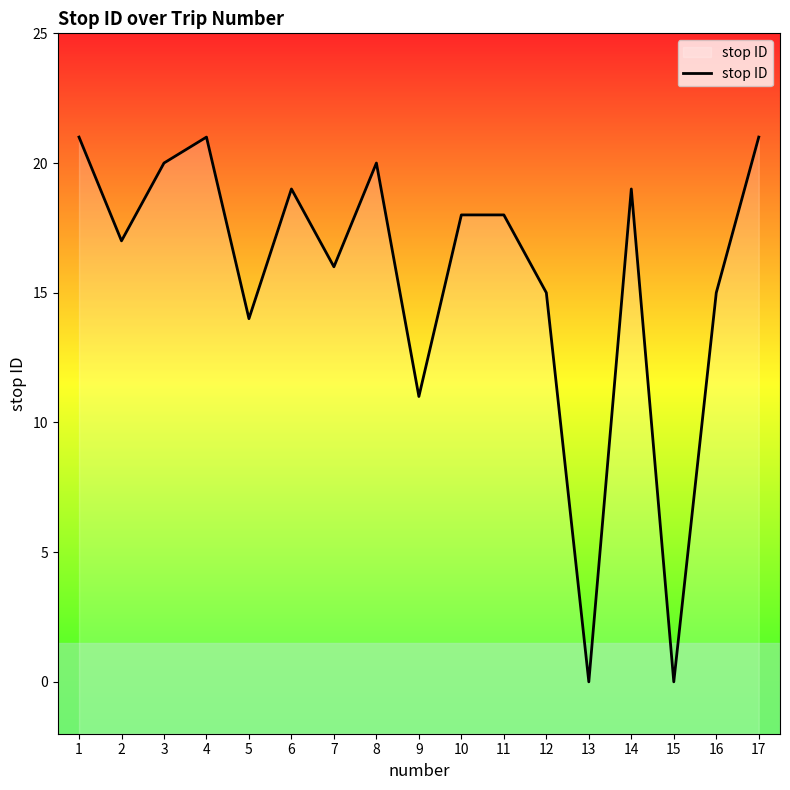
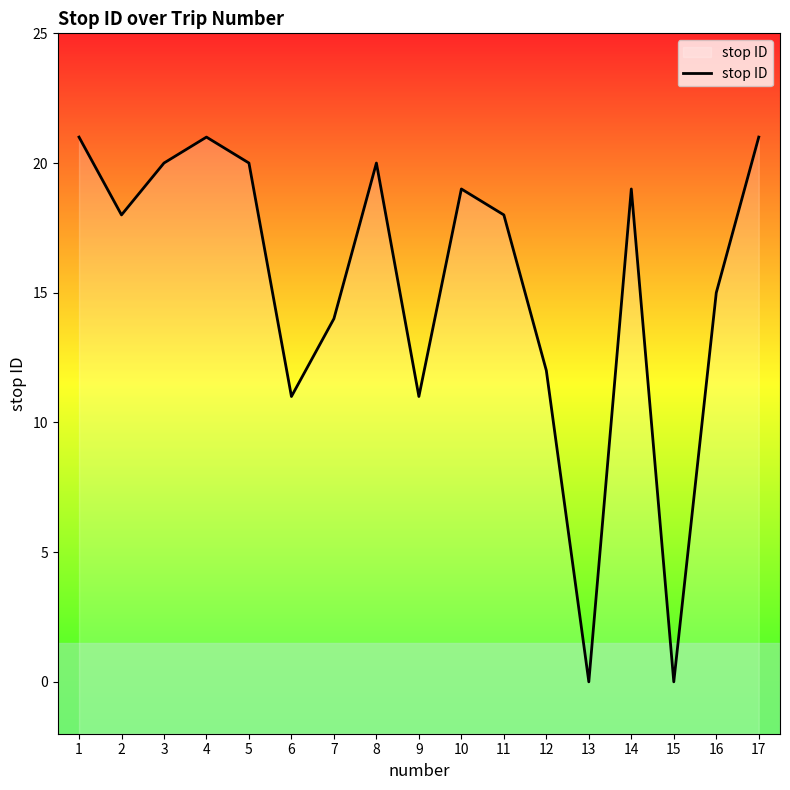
  {
    "1": 21,
-   "2": 17,
+   "2": 18,
    "3": 20,
    "4": 21,
-   "5": 14,
-   "6": 19,
-   "7": 16,
+   "5": 20,
+   "6": 11,
+   "7": 14,
    "8": 20,
    "9": 11,
-   "10": 18,
+   "10": 19,
    "11": 18,
-   "12": 15,
+   "12": 12,
    "14": 19,
    "16": 15,
    "17": 21
  }
